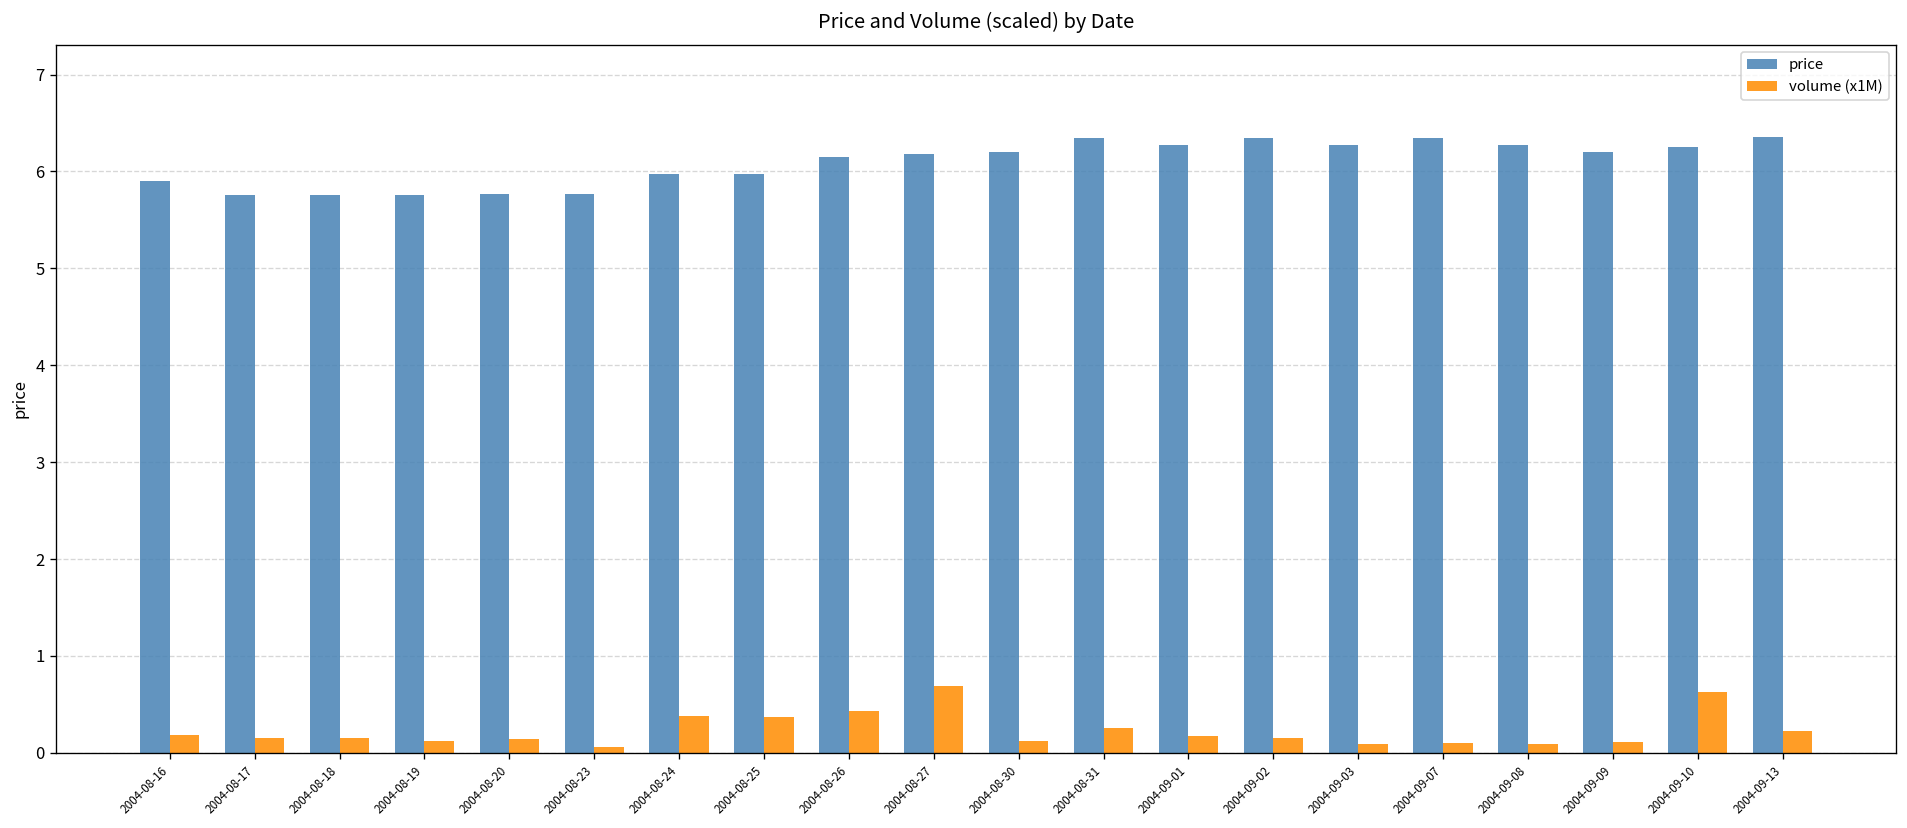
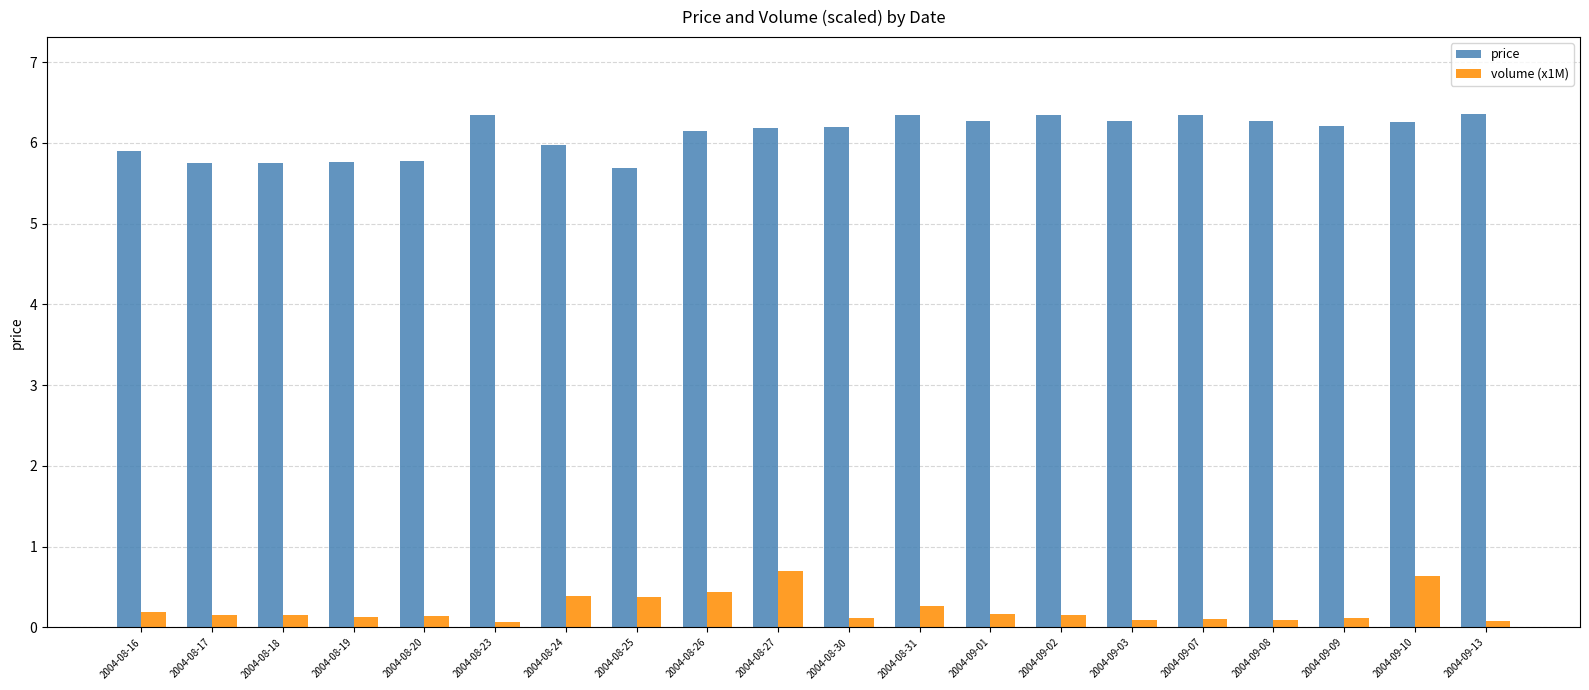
  {
    "price": {
      "2004-08-16": 5.9,
      "2004-08-17": 5.8,
      "2004-08-18": 5.8,
      "2004-08-19": 5.8,
      "2004-08-20": 5.8,
-     "2004-08-23": 5.8,
+     "2004-08-23": 6.3,
      "2004-08-24": 6.0,
-     "2004-08-25": 6.0,
+     "2004-08-25": 5.7,
      "2004-08-26": 6.2,
      "2004-08-27": 6.2,
      "2004-08-30": 6.2,
      "2004-08-31": 6.3,
      "2004-09-01": 6.3,
      "2004-09-02": 6.3,
      "2004-09-03": 6.3,
      "2004-09-07": 6.3,
      "2004-09-08": 6.3,
      "2004-09-09": 6.2,
      "2004-09-10": 6.3,
      "2004-09-13": 6.4
    },
    "volume (x1M)": {
      "2004-08-16": 0.2,
      "2004-08-17": 0.2,
      "2004-08-18": 0.1,
      "2004-08-19": 0.1,
      "2004-08-20": 0.1,
      "2004-08-23": 0.1,
      "2004-08-24": 0.4,
      "2004-08-25": 0.4,
      "2004-08-26": 0.4,
      "2004-08-27": 0.7,
      "2004-08-30": 0.1,
      "2004-08-31": 0.3,
      "2004-09-01": 0.2,
      "2004-09-02": 0.1,
      "2004-09-03": 0.1,
      "2004-09-07": 0.1,
      "2004-09-08": 0.1,
      "2004-09-09": 0.1,
      "2004-09-10": 0.6,
-     "2004-09-13": 0.2
+     "2004-09-13": 0.1
    }
  }
